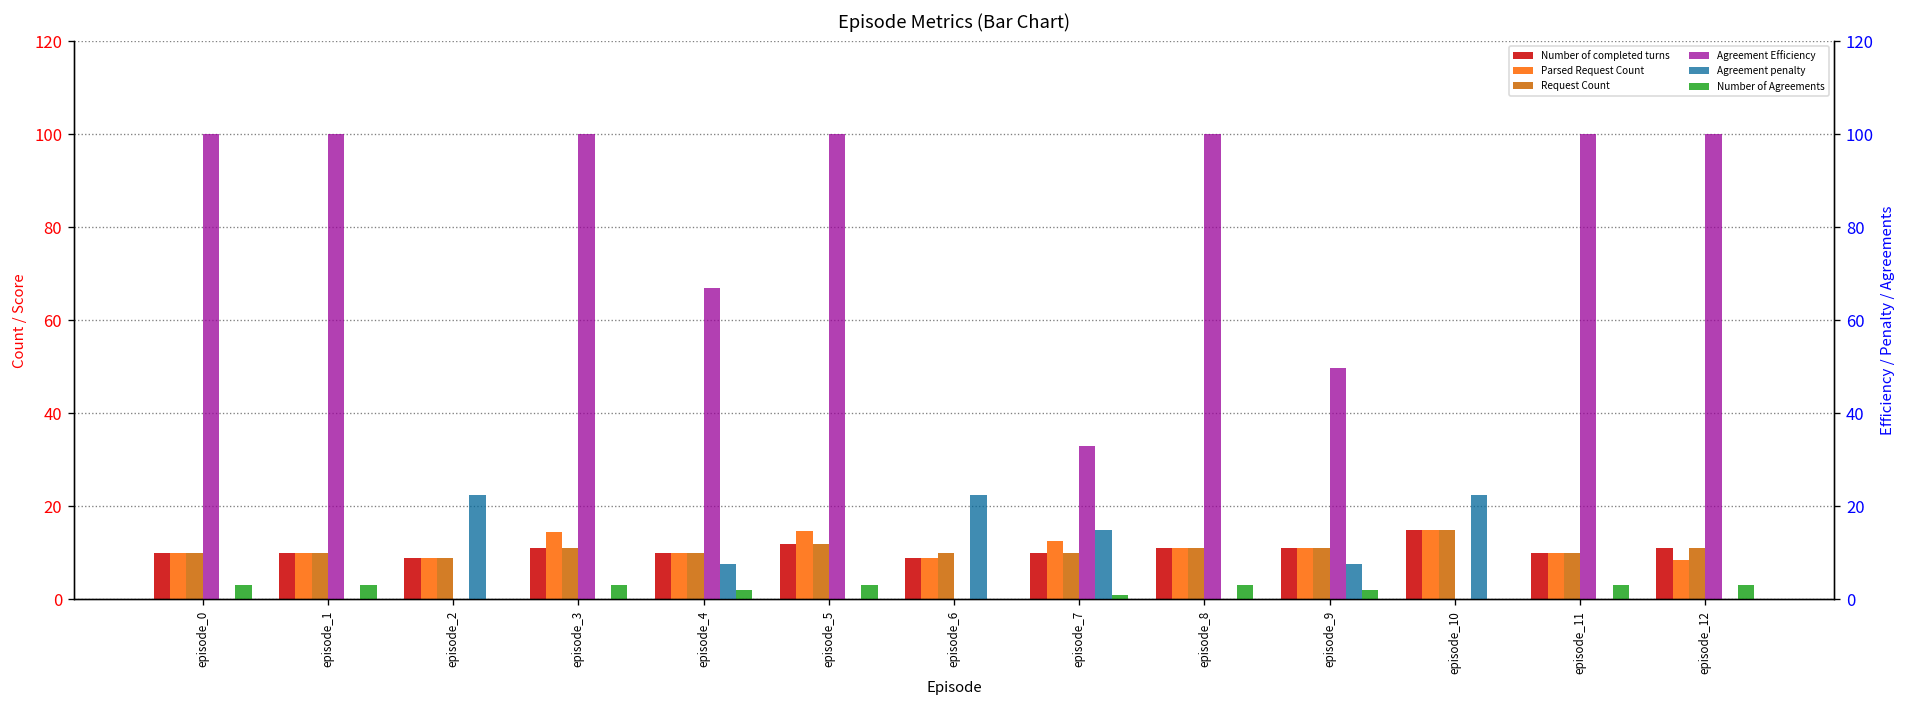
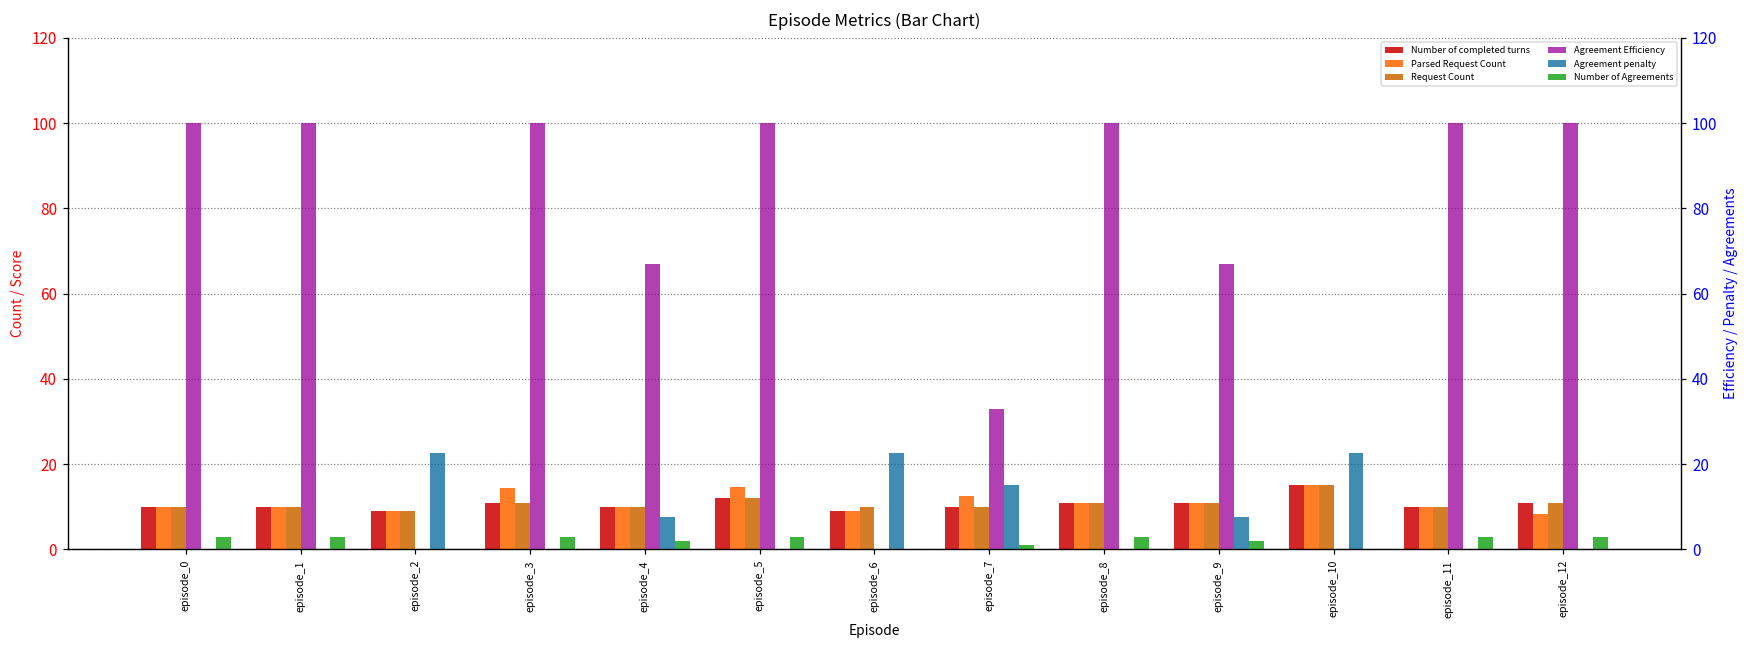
  {
    "Number of completed turns": {
      "episode_0": 10,
      "episode_1": 10,
      "episode_2": 9,
      "episode_3": 11,
      "episode_4": 10,
      "episode_5": 12,
      "episode_6": 9,
      "episode_7": 10,
      "episode_8": 11,
      "episode_9": 11,
      "episode_10": 15,
      "episode_11": 10,
      "episode_12": 11
    },
    "Agreement Efficiency": {
      "episode_0": 100,
      "episode_1": 100,
      "episode_2": 0,
      "episode_3": 100,
      "episode_4": 67,
      "episode_5": 100,
      "episode_6": 0,
      "episode_7": 33,
      "episode_8": 100,
-     "episode_9": 50,
+     "episode_9": 67,
      "episode_10": 0,
      "episode_11": 100,
      "episode_12": 100
    },
    "Agreement penalty": {
      "episode_0": 0,
      "episode_1": 0,
      "episode_2": 23,
      "episode_3": 0,
      "episode_4": 8,
      "episode_5": 0,
      "episode_6": 23,
      "episode_7": 15,
      "episode_8": 0,
      "episode_9": 8,
      "episode_10": 23,
      "episode_11": 0,
      "episode_12": 0
    },
    "Number of Agreements": {
      "episode_0": 3,
      "episode_1": 3,
      "episode_2": 0,
      "episode_3": 3,
      "episode_4": 2,
      "episode_5": 3,
      "episode_6": 0,
      "episode_7": 1,
      "episode_8": 3,
      "episode_9": 2,
      "episode_10": 0,
      "episode_11": 3,
      "episode_12": 3
    }
  }
